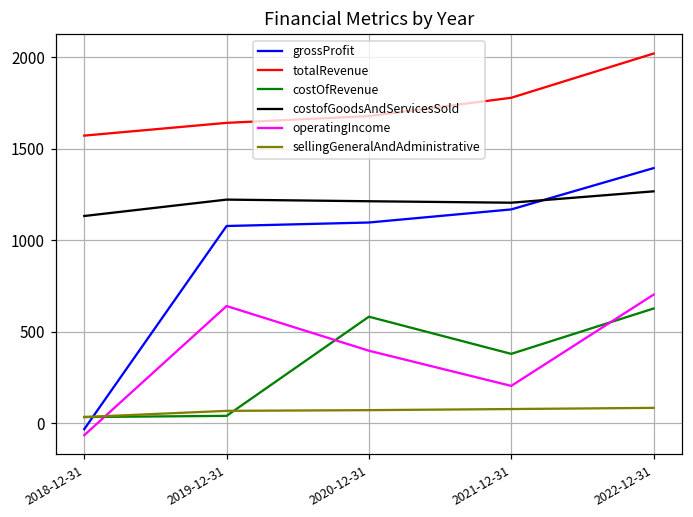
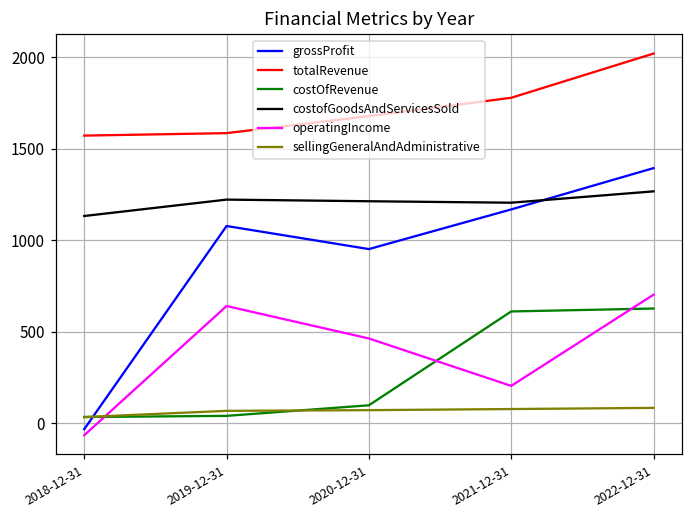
  {
    "grossProfit": {
      "2018-12-31": -30,
      "2019-12-31": 1080,
-     "2020-12-31": 1100,
+     "2020-12-31": 950,
      "2021-12-31": 1170,
      "2022-12-31": 1390
    },
    "totalRevenue": {
      "2018-12-31": 1570,
-     "2019-12-31": 1640,
+     "2019-12-31": 1580,
      "2021-12-31": 1780,
      "2022-12-31": 2020
    },
    "costOfRevenue": {
      "2019-12-31": 40,
-     "2020-12-31": 580,
-     "2021-12-31": 380,
+     "2020-12-31": 100,
+     "2021-12-31": 610,
      "2022-12-31": 630
    },
    "costofGoodsAndServicesSold": {
      "2018-12-31": 1130,
      "2019-12-31": 1220,
      "2020-12-31": 1210,
      "2021-12-31": 1200,
      "2022-12-31": 1270
    },
    "operatingIncome": {
      "2018-12-31": -70,
      "2019-12-31": 640,
-     "2020-12-31": 400,
+     "2020-12-31": 460,
      "2021-12-31": 200,
      "2022-12-31": 700
    },
    "sellingGeneralAndAdministrative": {
      "2019-12-31": 70,
      "2020-12-31": 70,
      "2021-12-31": 80,
      "2022-12-31": 80
    }
  }
